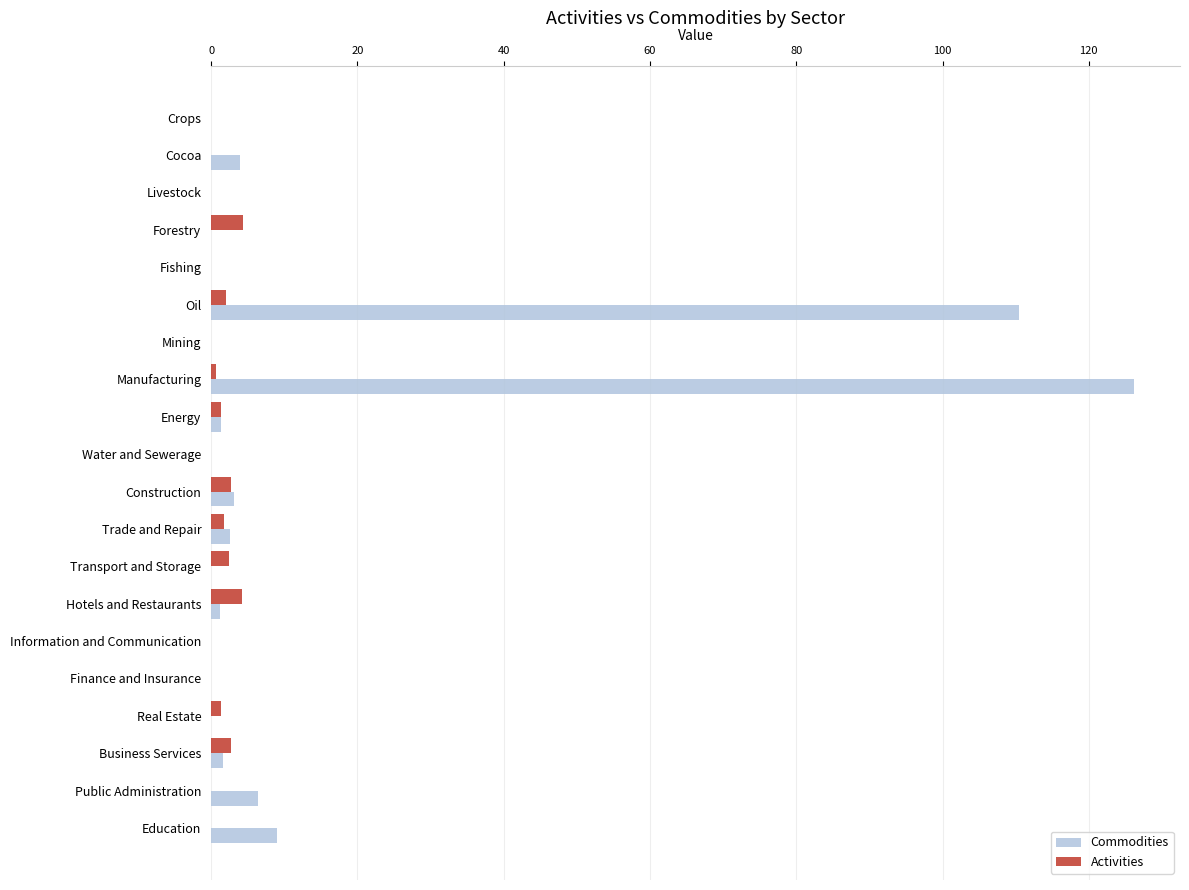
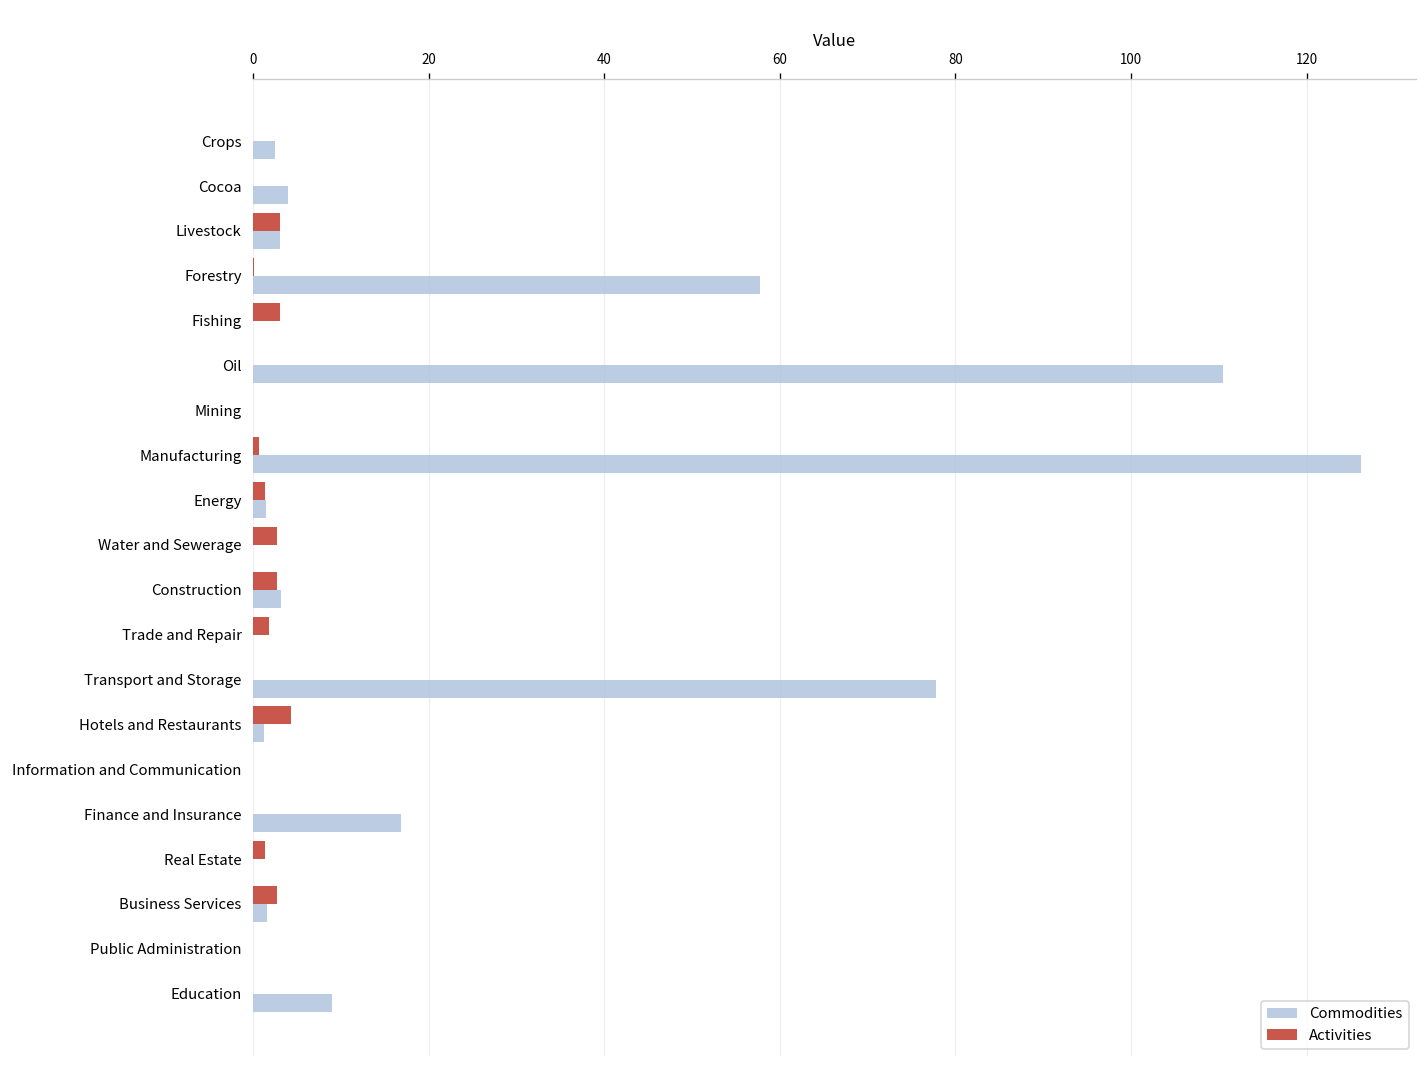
  {
    "Commodities": {
-     "Crops": 0,
+     "Crops": 2,
      "Cocoa": 4,
-     "Livestock": 0,
-     "Forestry": 0,
+     "Livestock": 3,
+     "Forestry": 58,
      "Oil": 110,
      "Manufacturing": 126,
      "Energy": 1,
      "Construction": 3,
-     "Trade and Repair": 3,
-     "Transport and Storage": 0,
+     "Trade and Repair": 0,
+     "Transport and Storage": 78,
      "Hotels and Restaurants": 1,
-     "Finance and Insurance": 0,
+     "Finance and Insurance": 17,
      "Business Services": 2,
-     "Public Administration": 6,
+     "Public Administration": 0,
      "Education": 9
    },
    "Activities": {
-     "Livestock": 0,
-     "Forestry": 4,
-     "Fishing": 0,
-     "Oil": 2,
+     "Livestock": 3,
+     "Forestry": 0,
+     "Fishing": 3,
+     "Oil": 0,
      "Manufacturing": 1,
      "Energy": 1,
-     "Water and Sewerage": 0,
+     "Water and Sewerage": 3,
      "Construction": 3,
      "Trade and Repair": 2,
-     "Transport and Storage": 2,
+     "Transport and Storage": 0,
      "Hotels and Restaurants": 4,
      "Real Estate": 1,
      "Business Services": 3
    }
  }
